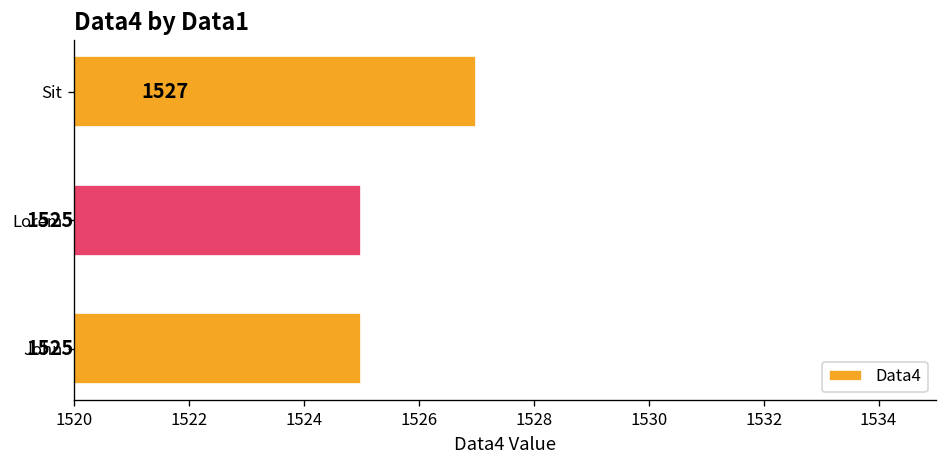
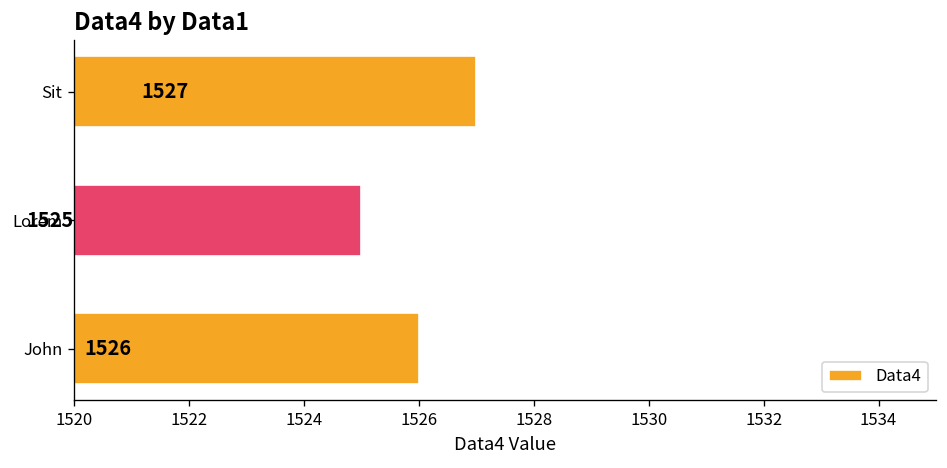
  {
    "Sit": 1527,
    "Lorem": 1525,
-   "John": 1525
+   "John": 1526
  }
